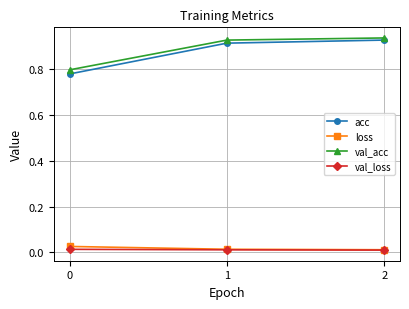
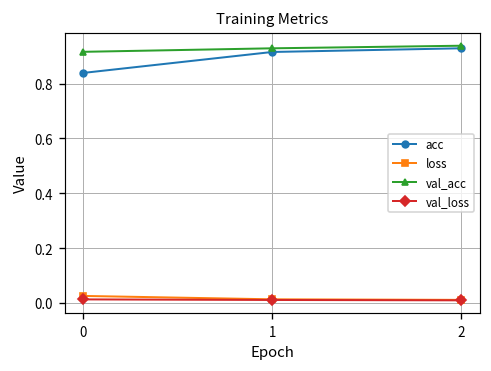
  {
    "acc": {
-     "0": 0.78,
+     "0": 0.84,
      "1": 0.92
    },
    "loss": {
      "0": 0.03
    },
    "val_acc": {
-     "0": 0.80,
+     "0": 0.92,
      "1": 0.93
    },
    "val_loss": {
      "0": 0.01
    }
  }
